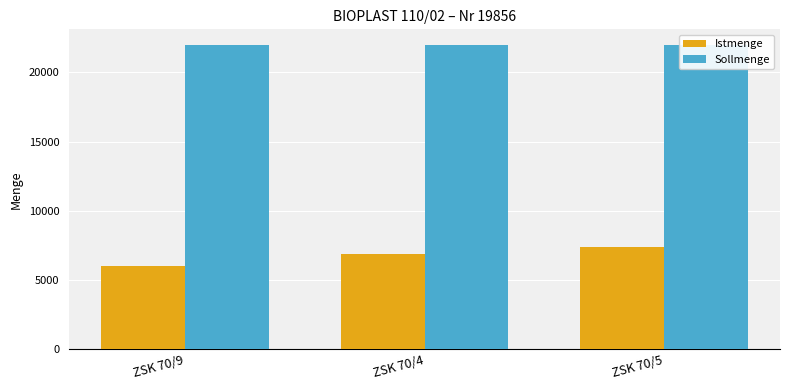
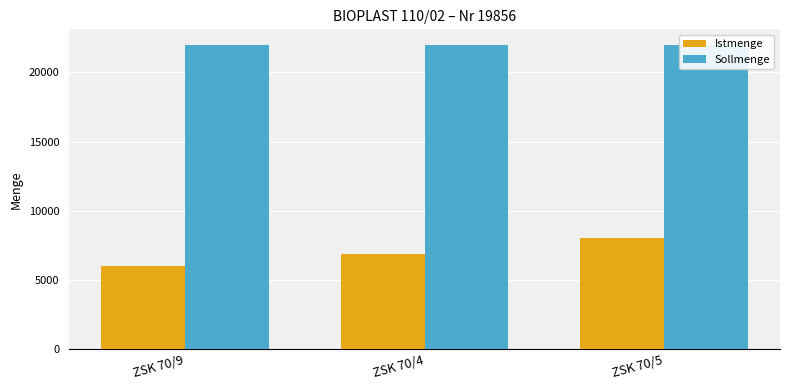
  {
    "Istmenge": {
      "ZSK 70/9": 6000,
      "ZSK 70/4": 6900,
-     "ZSK 70/5": 7400
+     "ZSK 70/5": 8000
    },
    "Sollmenge": {
      "ZSK 70/9": 22000,
      "ZSK 70/4": 22000
    }
  }
